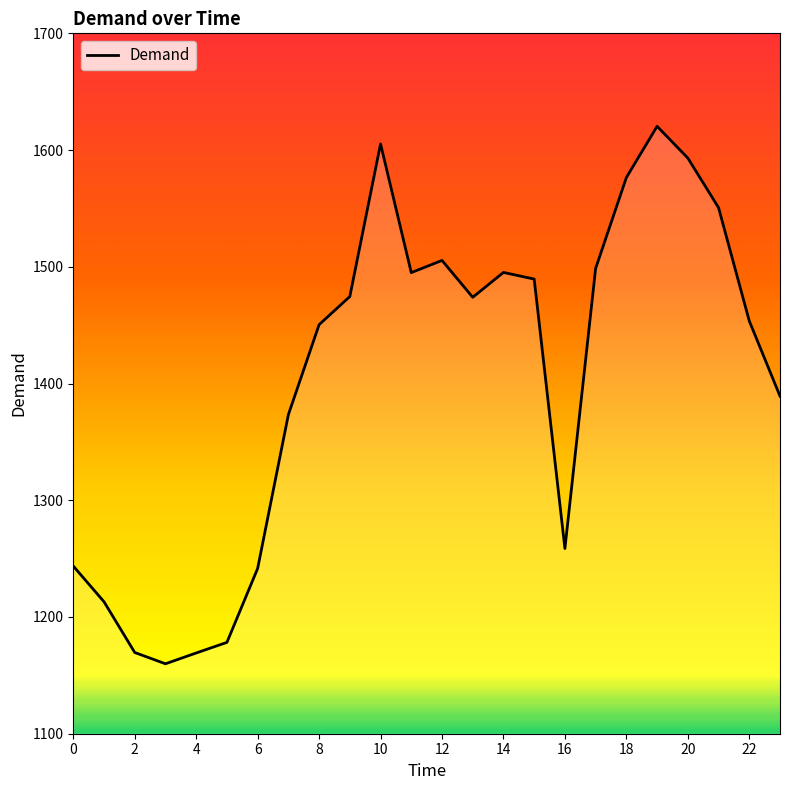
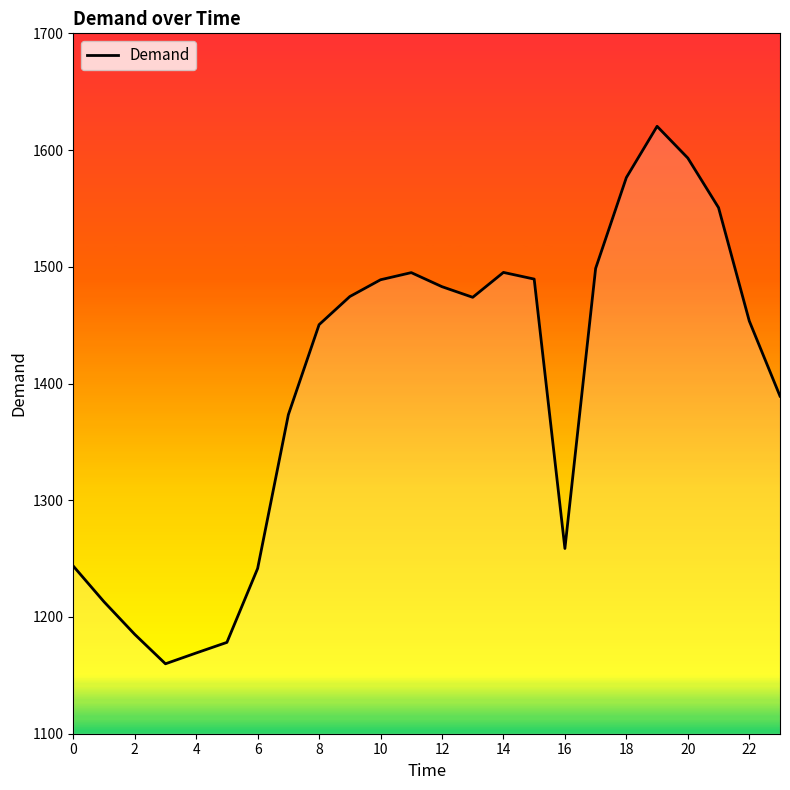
  {
    "0": 1244,
-   "2": 1170,
+   "2": 1185,
    "4": 1169,
    "6": 1242,
    "8": 1450,
-   "10": 1605,
-   "12": 1505,
+   "10": 1489,
+   "12": 1483,
    "14": 1495,
    "16": 1259,
    "18": 1576,
    "20": 1593,
    "22": 1454
  }
